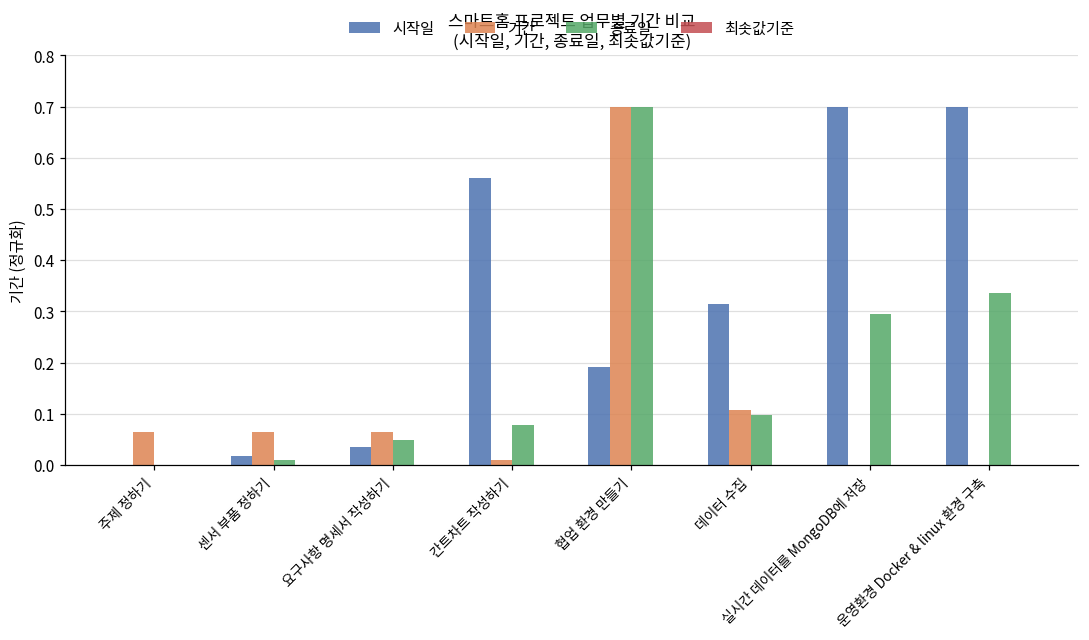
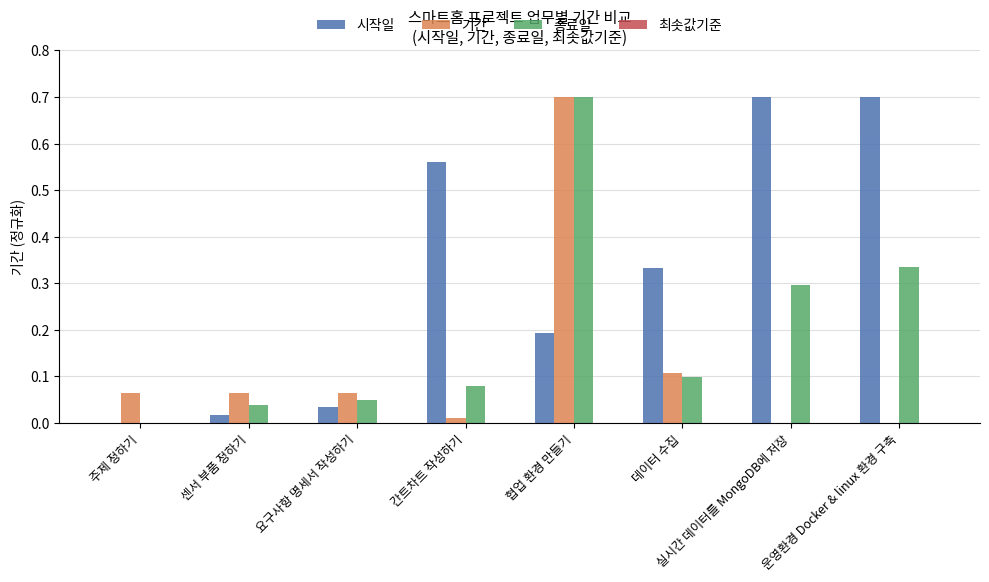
  {
    "시작일": {
      "주제 정하기": 0.00,
      "센서 부품 정하기": 0.02,
      "요구사항 명세서 작성하기": 0.03,
      "간트차트 작성하기": 0.56,
      "협업 환경 만들기": 0.19,
-     "데이터 수집": 0.31,
+     "데이터 수집": 0.33,
      "실시간 데이터를 MongoDB에 저장": 0.70,
      "운영환경 Docker & linux 환경 구축": 0.70
    },
    "종료일": {
      "주제 정하기": 0.00,
-     "센서 부품 정하기": 0.01,
+     "센서 부품 정하기": 0.04,
      "요구사항 명세서 작성하기": 0.05,
      "간트차트 작성하기": 0.08,
      "협업 환경 만들기": 0.70,
      "데이터 수집": 0.10,
      "실시간 데이터를 MongoDB에 저장": 0.30,
      "운영환경 Docker & linux 환경 구축": 0.34
    }
  }
